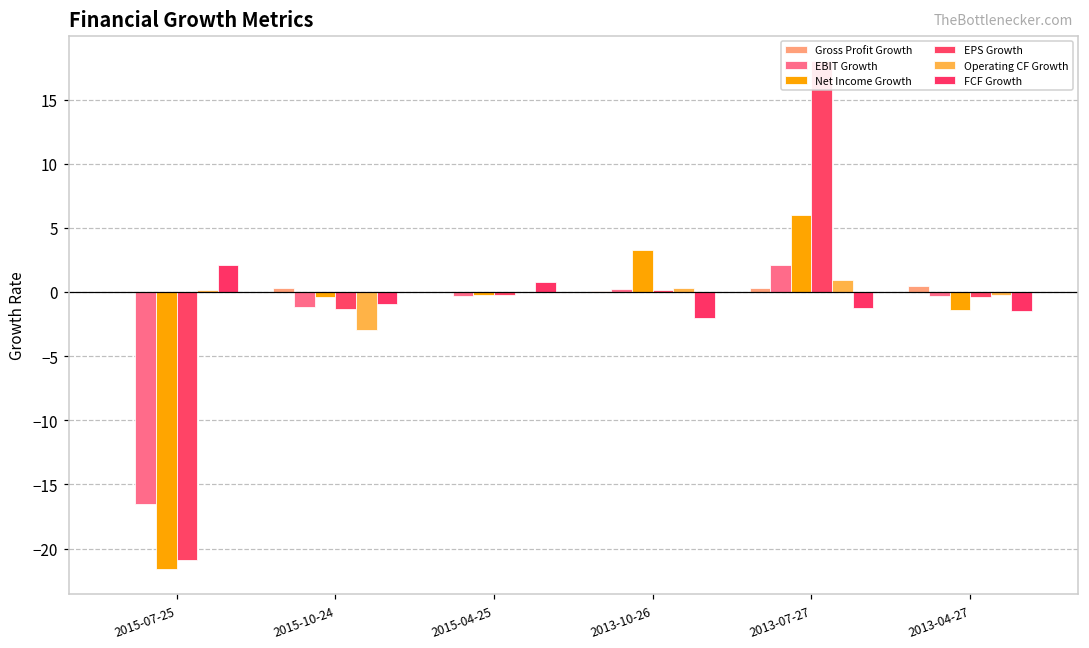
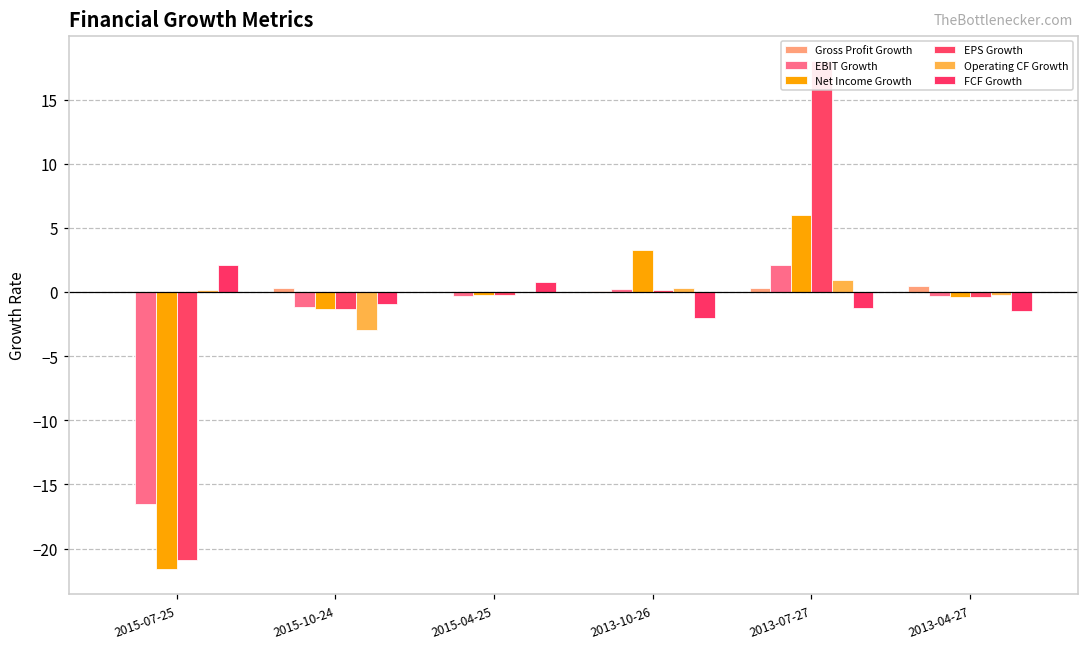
  {
    "Net Income Growth": {
      "2015-07-25": -21.6,
-     "2015-10-24": -0.4,
+     "2015-10-24": -1.3,
      "2015-04-25": -0.3,
      "2013-10-26": 3.3,
      "2013-07-27": 6.0,
-     "2013-04-27": -1.4
+     "2013-04-27": -0.4
    }
  }
